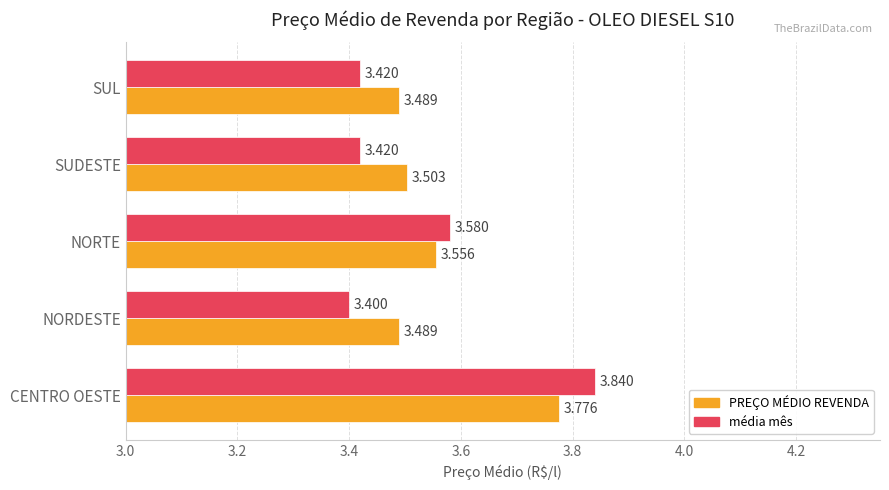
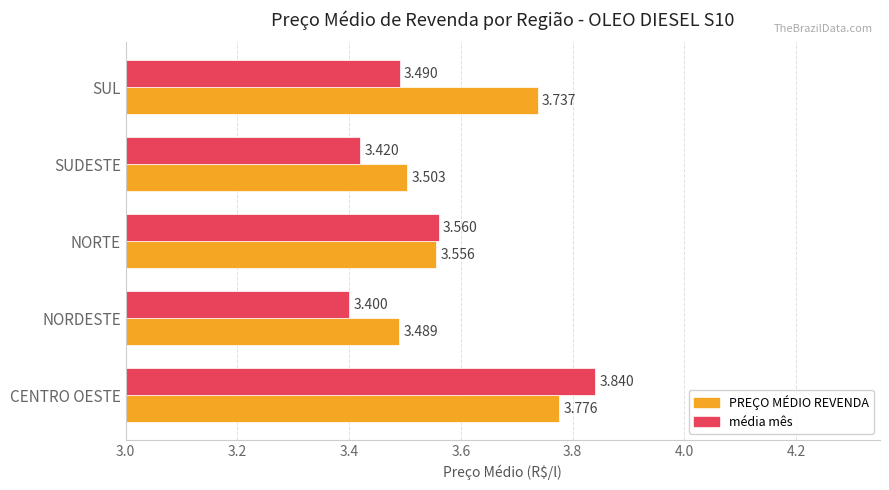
  {
    "PREÇO MÉDIO REVENDA": {
-     "SUL": 3.489,
+     "SUL": 3.737,
      "SUDESTE": 3.503,
      "NORTE": 3.556,
      "NORDESTE": 3.489,
      "CENTRO OESTE": 3.776
    },
    "média mês": {
-     "SUL": 3.420,
+     "SUL": 3.490,
      "SUDESTE": 3.420,
-     "NORTE": 3.580,
+     "NORTE": 3.560,
      "NORDESTE": 3.400,
      "CENTRO OESTE": 3.840
    }
  }
